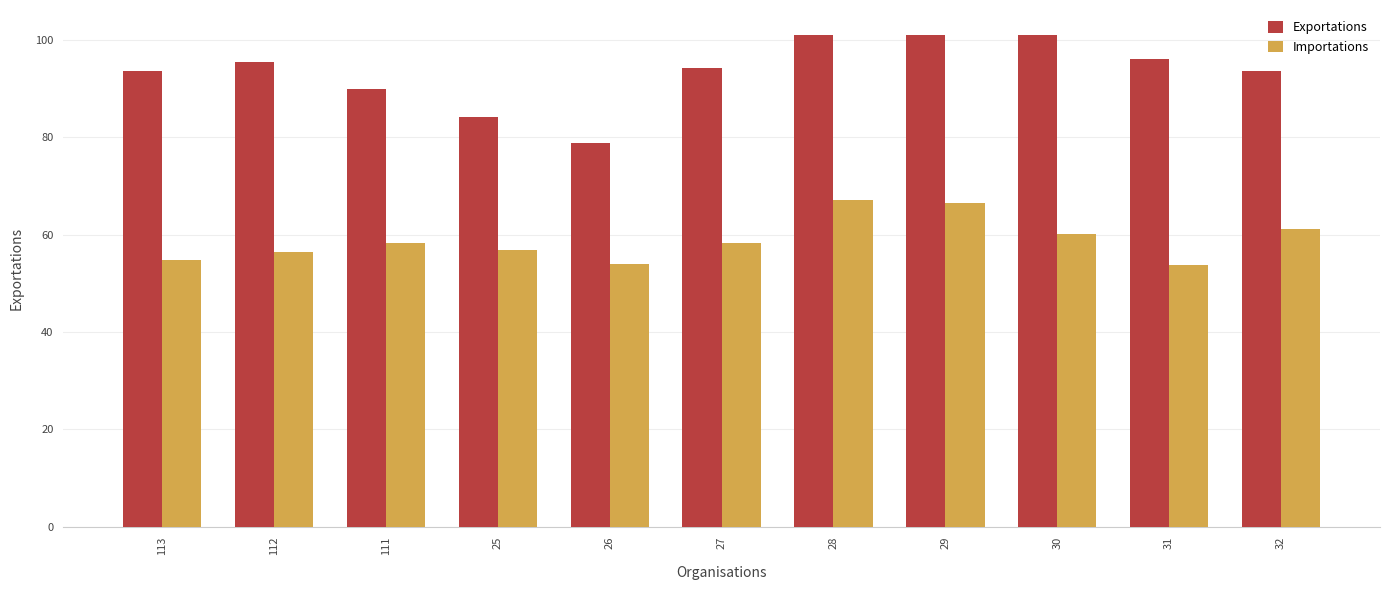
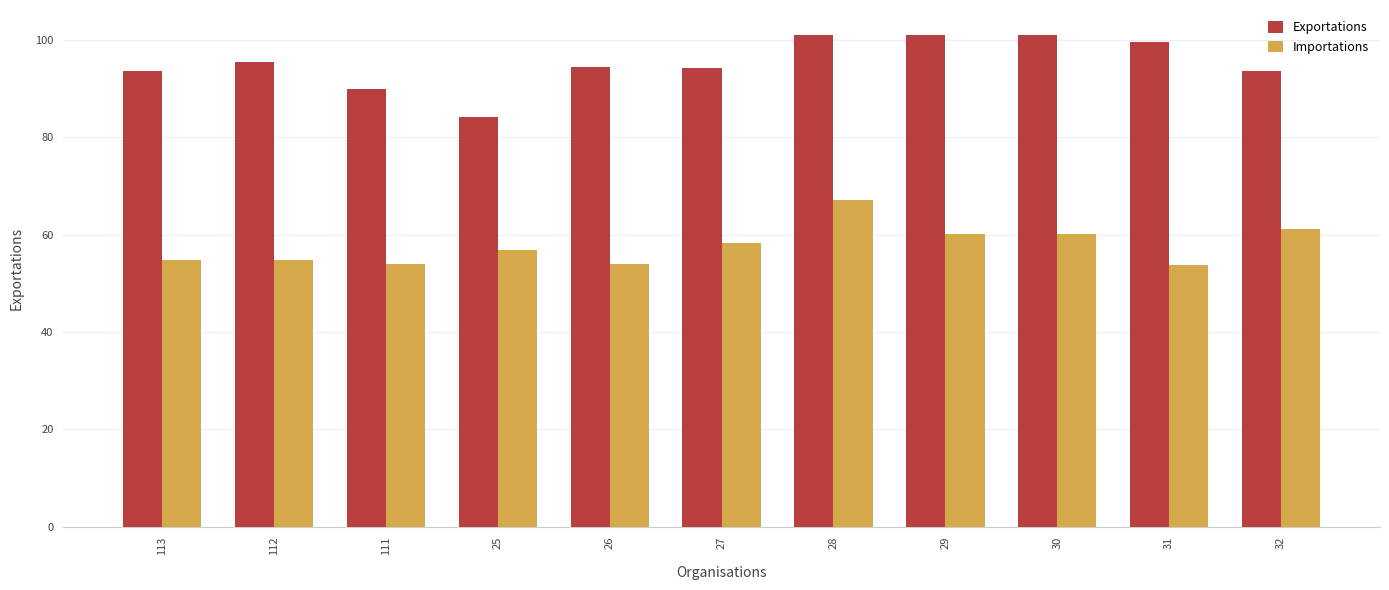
  {
    "Exportations": {
      "113": 94,
      "112": 95,
      "111": 90,
      "25": 84,
-     "26": 79,
+     "26": 94,
      "27": 94,
      "28": 101,
      "29": 101,
      "30": 101,
-     "31": 96,
+     "31": 100,
      "32": 94
    },
    "Importations": {
      "113": 55,
-     "112": 56,
-     "111": 58,
+     "112": 55,
+     "111": 54,
      "25": 57,
      "26": 54,
      "27": 58,
      "28": 67,
-     "29": 67,
+     "29": 60,
      "30": 60,
      "31": 54,
      "32": 61
    }
  }
